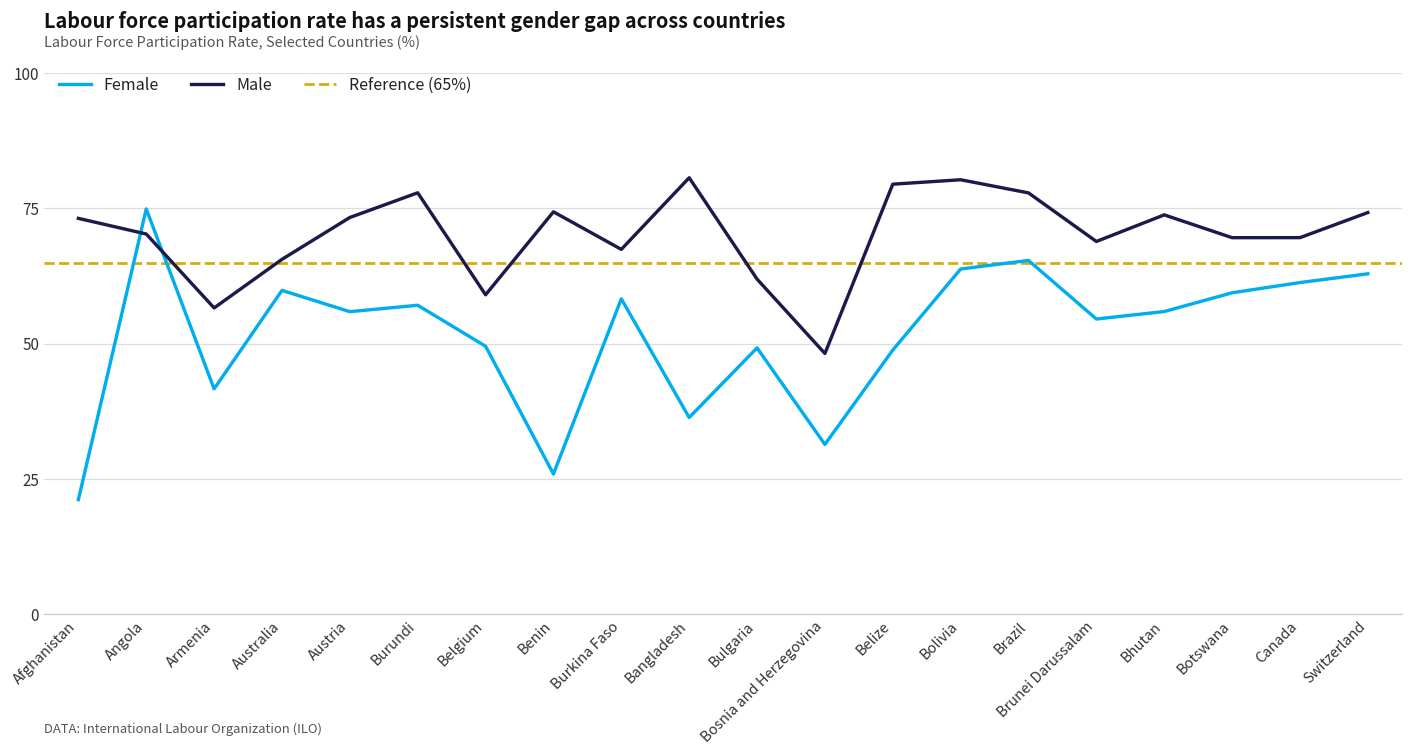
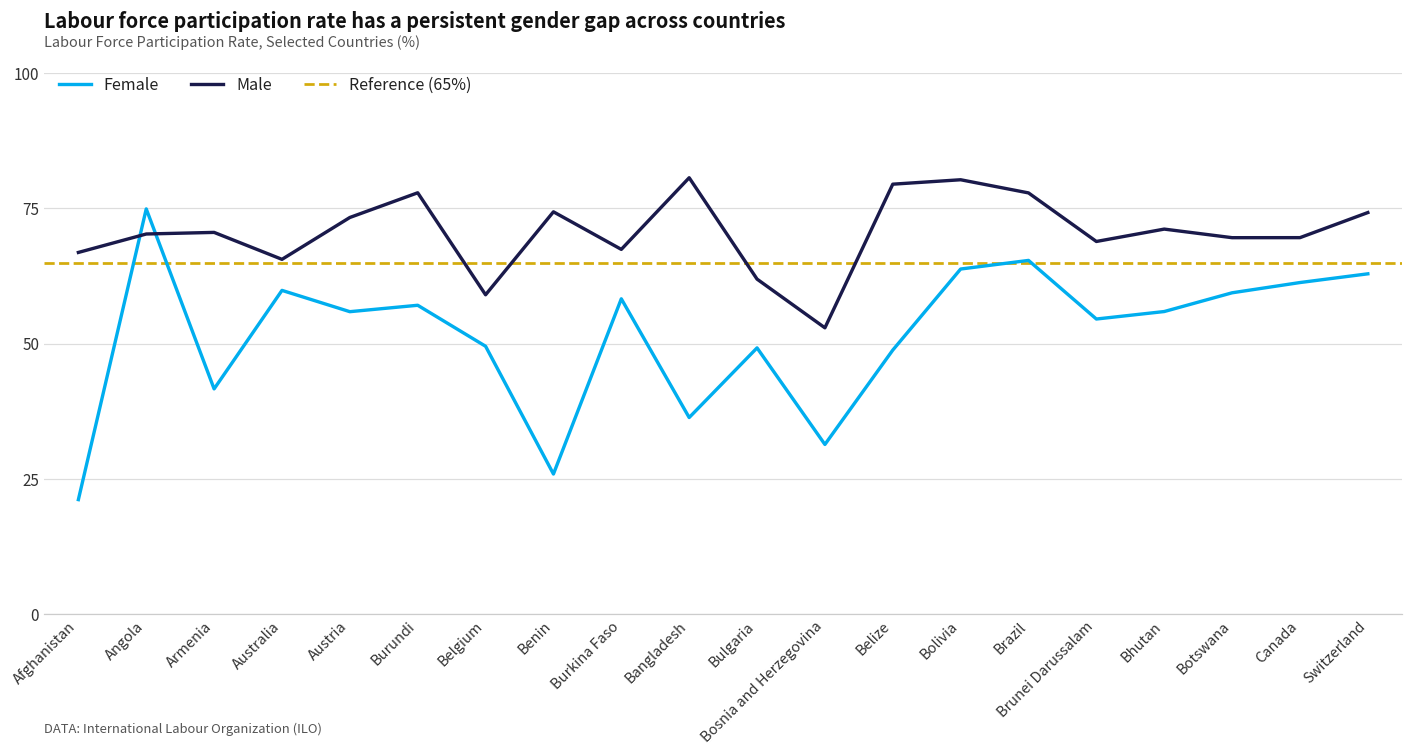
  {
    "Female": {
      "Afghanistan": 21,
      "Angola": 75,
      "Armenia": 42,
      "Australia": 60,
      "Austria": 56,
      "Burundi": 57,
      "Belgium": 50,
      "Benin": 26,
      "Burkina Faso": 58,
      "Bangladesh": 36,
      "Bulgaria": 49,
      "Bosnia and Herzegovina": 31,
      "Belize": 49,
      "Bolivia": 64,
      "Brazil": 65,
      "Brunei Darussalam": 55,
      "Bhutan": 56,
      "Botswana": 59,
      "Canada": 61,
      "Switzerland": 63
    },
    "Male": {
-     "Afghanistan": 73,
+     "Afghanistan": 67,
      "Angola": 70,
-     "Armenia": 57,
+     "Armenia": 71,
      "Australia": 66,
      "Austria": 73,
      "Burundi": 78,
      "Belgium": 59,
      "Benin": 74,
      "Burkina Faso": 67,
      "Bangladesh": 81,
      "Bulgaria": 62,
-     "Bosnia and Herzegovina": 48,
+     "Bosnia and Herzegovina": 53,
      "Belize": 79,
      "Bolivia": 80,
      "Brazil": 78,
      "Brunei Darussalam": 69,
-     "Bhutan": 74,
+     "Bhutan": 71,
      "Botswana": 70,
      "Canada": 70,
      "Switzerland": 74
    }
  }
